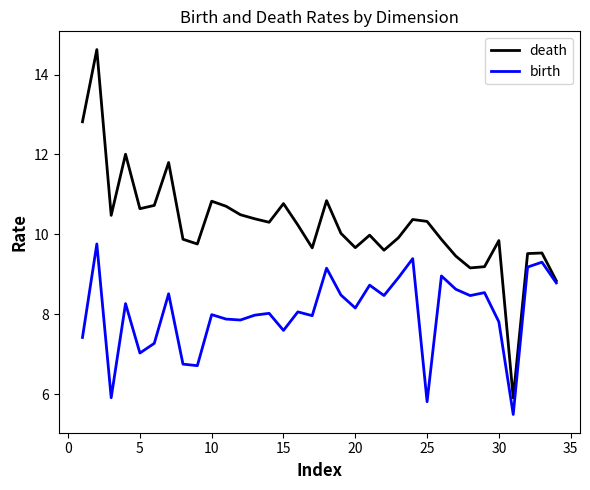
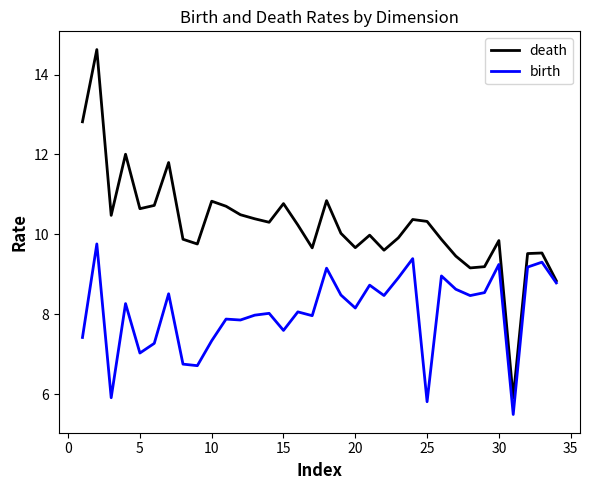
  {
    "death": {
      "5": 10.6,
      "10": 10.8,
      "15": 10.8,
      "20": 9.7,
      "25": 10.3,
      "30": 9.8
    },
    "birth": {
      "5": 7.0,
-     "10": 8.0,
+     "10": 7.3,
      "15": 7.6,
      "20": 8.2,
      "25": 5.8,
-     "30": 7.8
+     "30": 9.2
    }
  }
